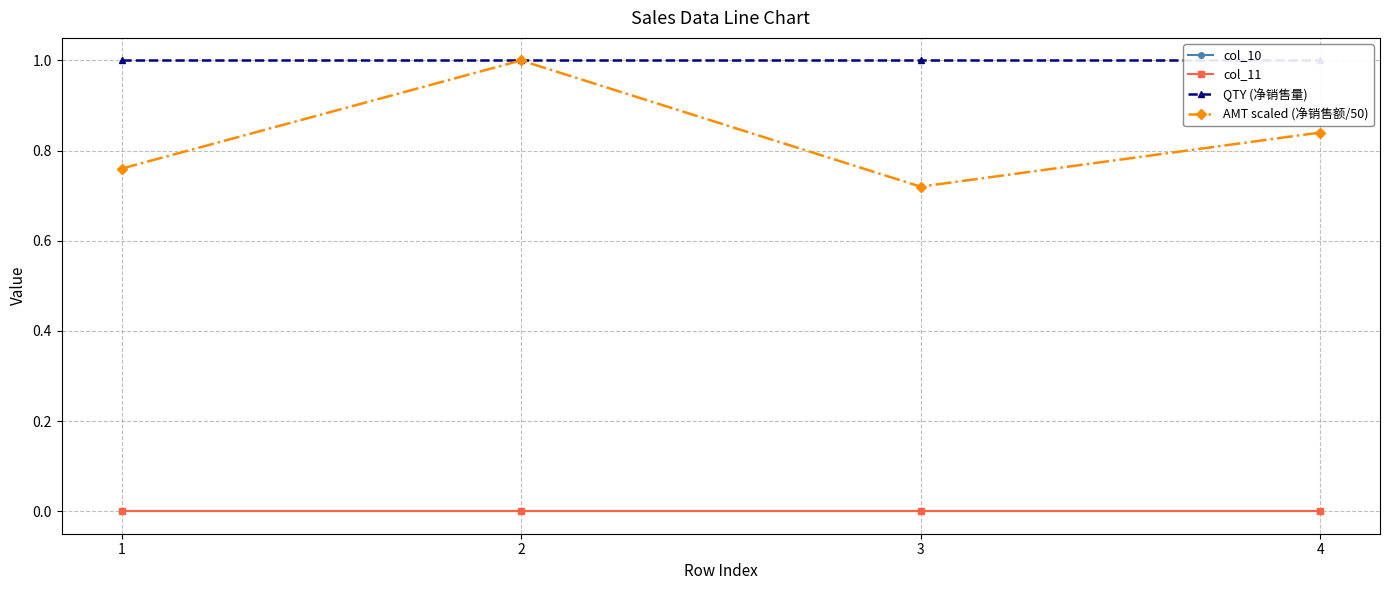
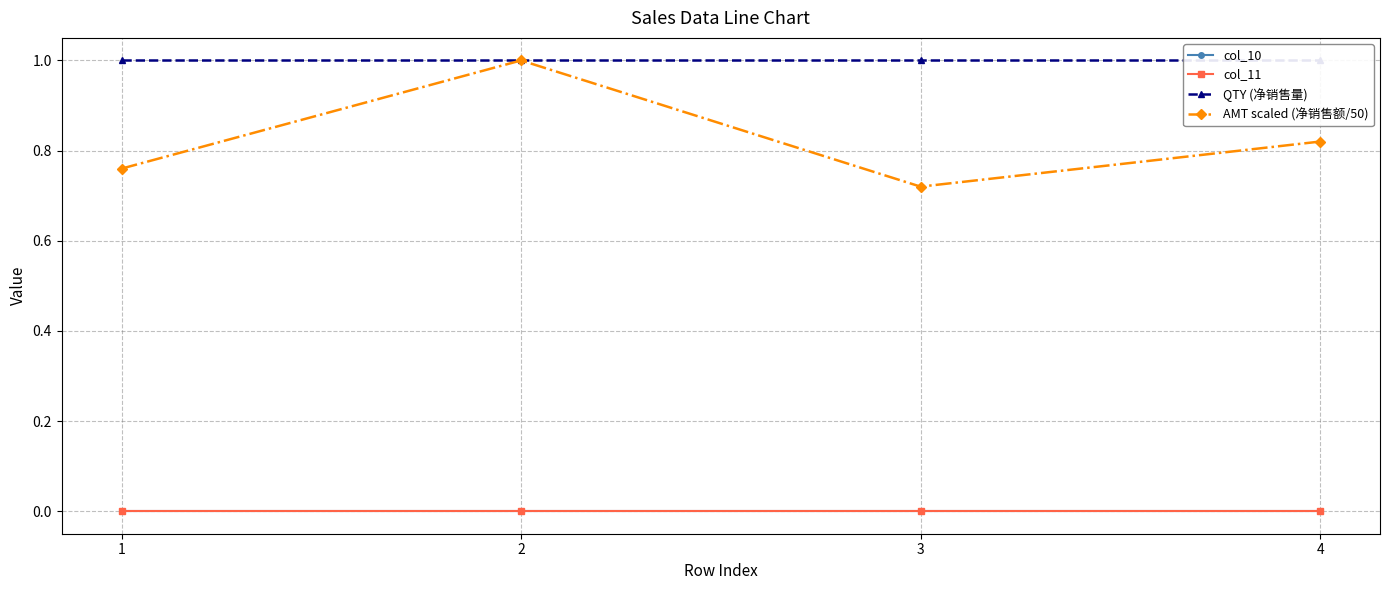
  {
    "col_11": {
      "1": 0.00,
      "2": 0.00,
      "3": 0.00,
      "4": 0.00
    },
    "QTY (净销售量)": {
      "1": 1.00,
      "3": 1.00
    },
    "AMT scaled (净销售额/50)": {
      "1": 0.76,
      "3": 0.72,
-     "4": 0.84
+     "4": 0.82
    }
  }
